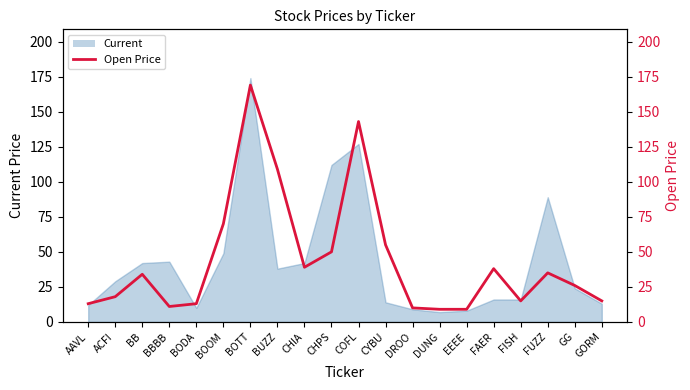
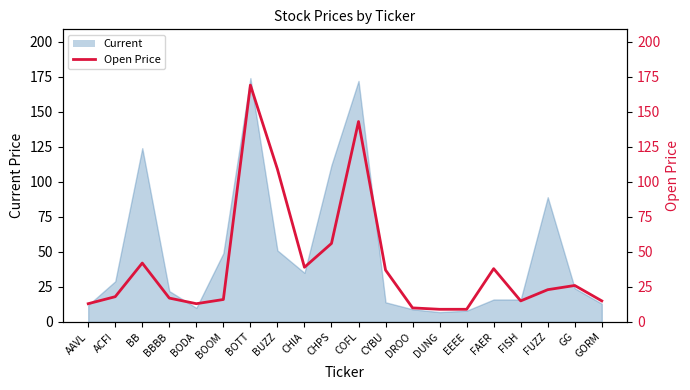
  {
    "Current": {
      "AAVL": 12,
      "ACFI": 29,
-     "BB": 42,
-     "BBBB": 43,
+     "BB": 124,
+     "BBBB": 22,
      "BODA": 10,
      "BOOM": 49,
      "BOTT": 174,
-     "BUZZ": 38,
-     "CHIA": 42,
+     "BUZZ": 51,
+     "CHIA": 35,
      "CHPS": 112,
-     "COFL": 127,
+     "COFL": 172,
      "CYBU": 14,
      "DROO": 9,
      "DUNG": 7,
      "EEEE": 8,
      "FAER": 16,
      "FISH": 16,
      "FUZZ": 89,
      "GG": 24,
      "GORM": 13
    },
    "Open Price": {
      "AAVL": 13,
      "ACFI": 18,
-     "BB": 34,
-     "BBBB": 11,
+     "BB": 42,
+     "BBBB": 17,
      "BODA": 13,
-     "BOOM": 70,
+     "BOOM": 16,
      "BOTT": 169,
      "BUZZ": 109,
      "CHIA": 39,
-     "CHPS": 50,
+     "CHPS": 56,
      "COFL": 143,
-     "CYBU": 55,
+     "CYBU": 37,
      "DROO": 10,
      "DUNG": 9,
      "EEEE": 9,
      "FAER": 38,
      "FISH": 15,
-     "FUZZ": 35,
+     "FUZZ": 23,
      "GG": 26,
      "GORM": 15
    }
  }
